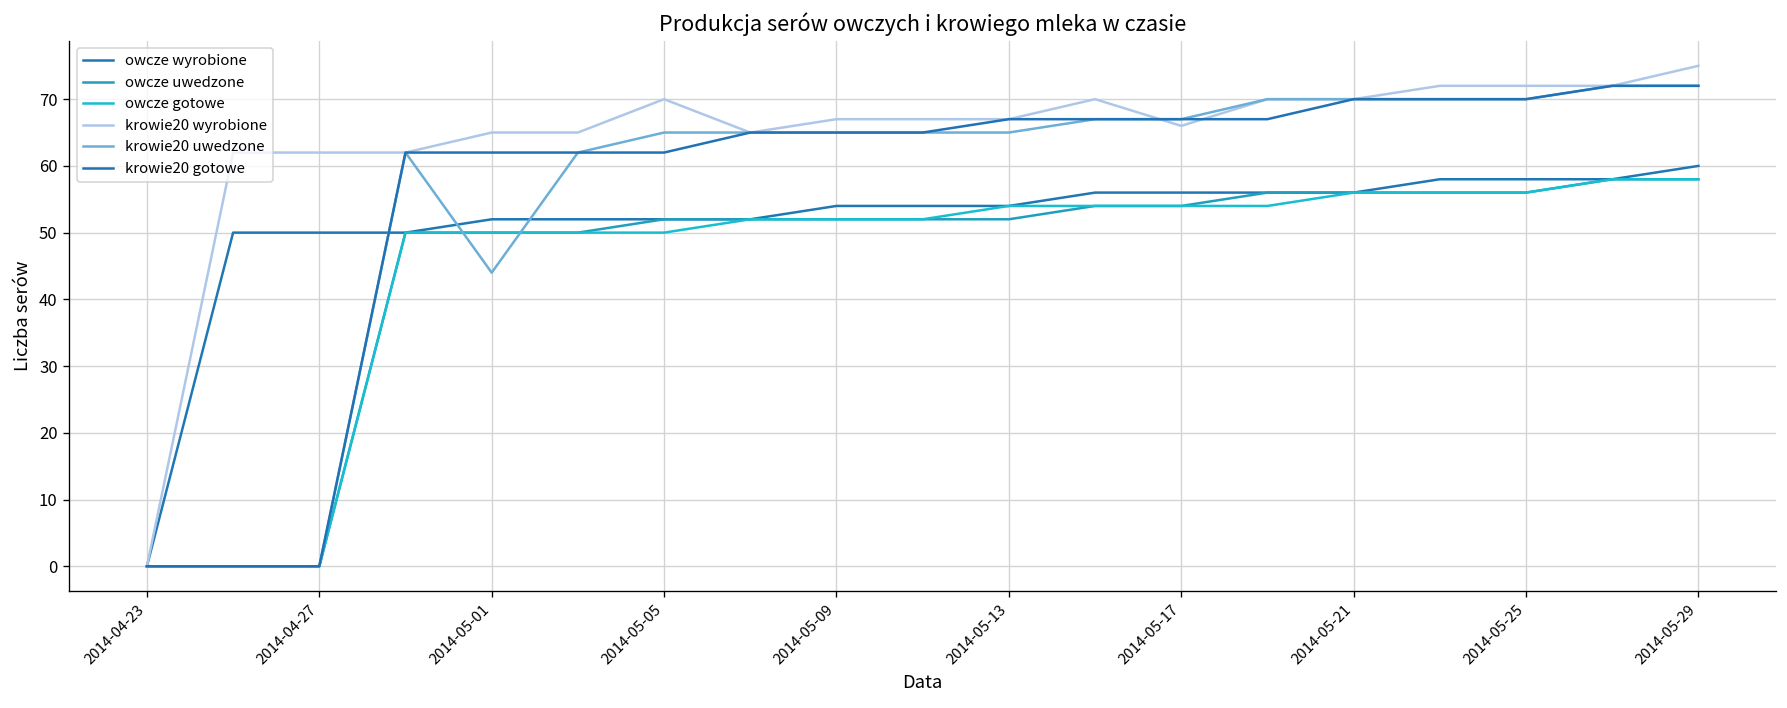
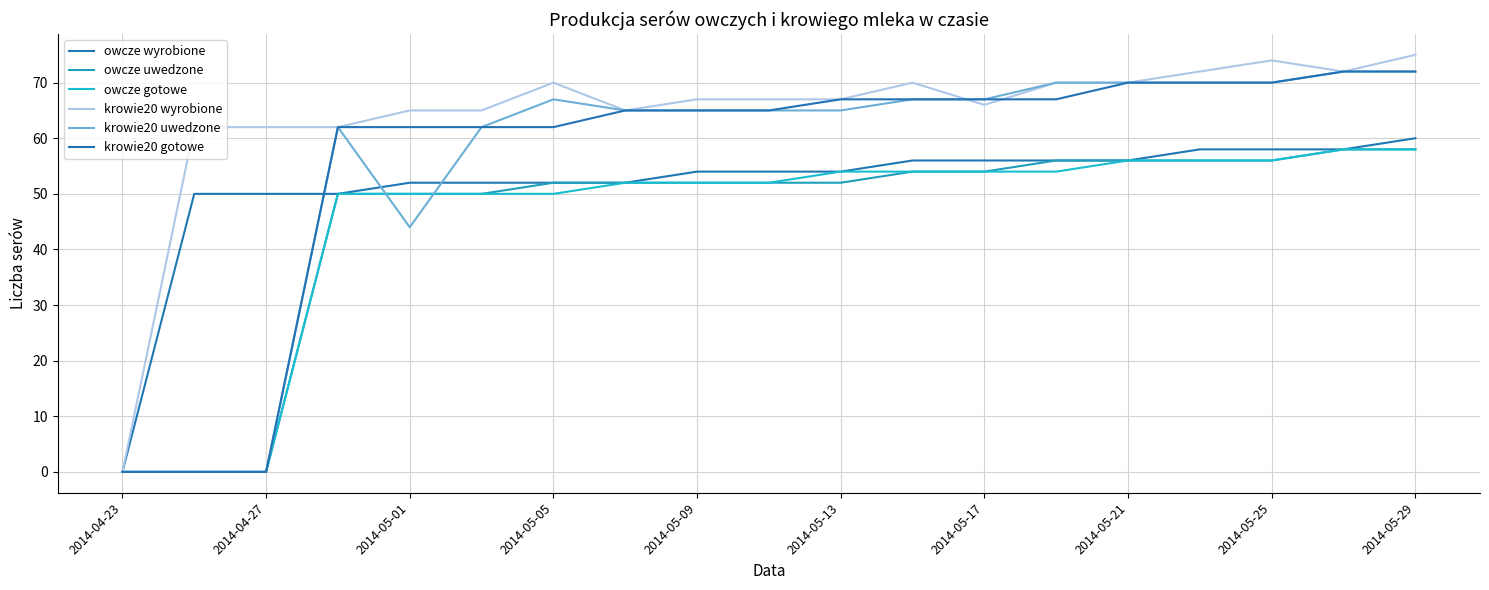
  {
    "krowie20 wyrobione": {
      "2014-04-27": 62,
      "2014-05-01": 65,
      "2014-05-05": 70,
      "2014-05-09": 67,
      "2014-05-17": 66,
-     "2014-05-25": 72,
+     "2014-05-25": 74,
      "2014-05-29": 75
    },
    "krowie20 uwedzone": {
      "2014-05-01": 44,
-     "2014-05-05": 65,
+     "2014-05-05": 67,
      "2014-05-13": 65
    }
  }
